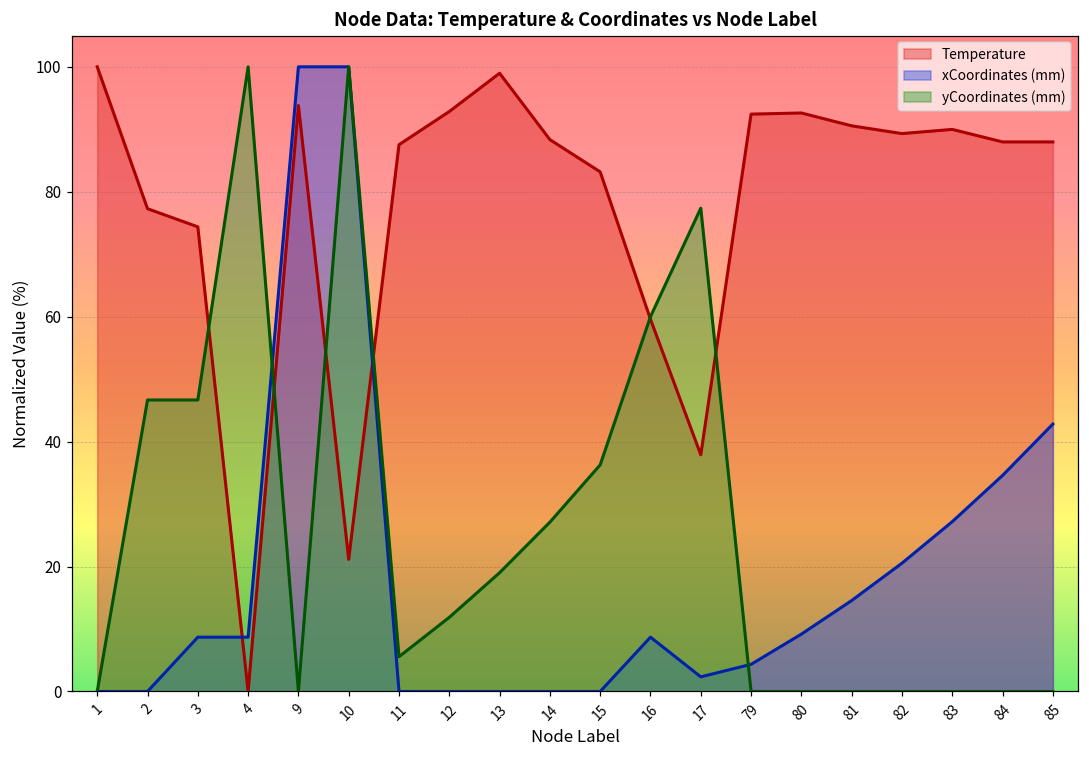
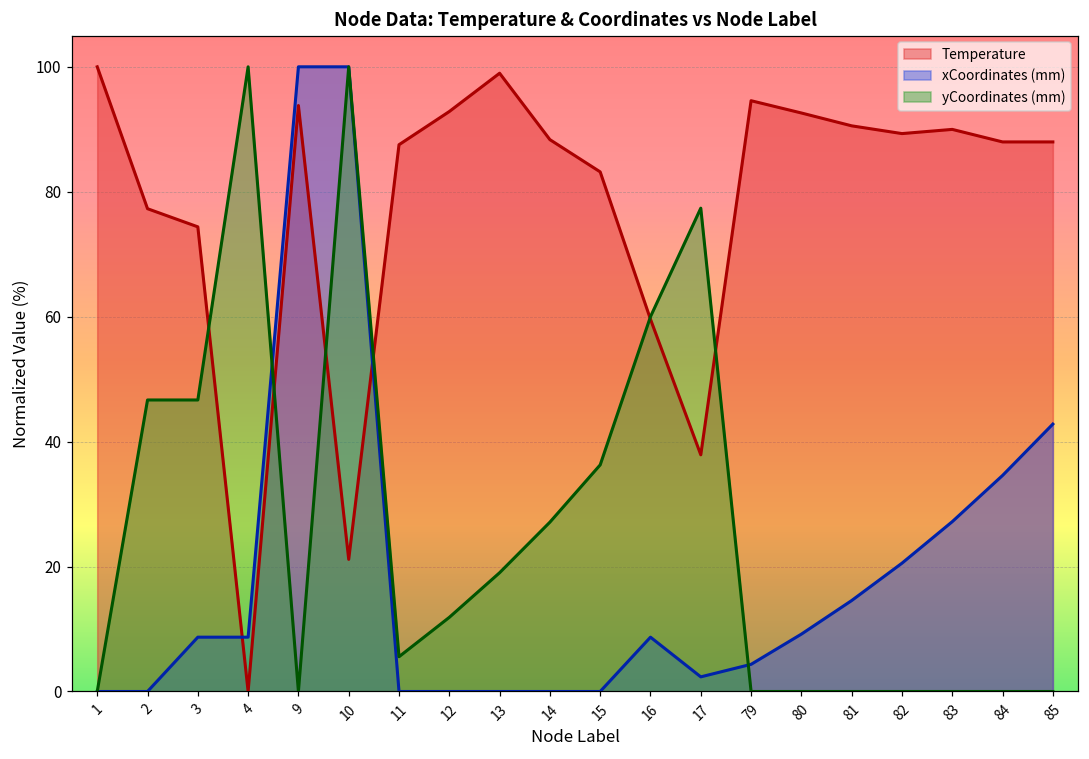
  {
    "Temperature": {
      "1": 100,
      "2": 77,
      "3": 74,
      "4": 0,
      "9": 94,
      "10": 21,
      "11": 88,
      "12": 93,
      "13": 99,
      "14": 88,
      "15": 83,
      "17": 38,
-     "79": 92,
+     "79": 95,
      "80": 93,
      "81": 91,
      "82": 89,
      "83": 90,
      "84": 88,
      "85": 88
    },
    "xCoordinates (mm)": {
      "2": 0,
      "3": 9,
      "4": 9,
      "9": 100,
      "11": 0,
      "12": 0,
      "13": 0,
      "14": 0,
      "15": 0,
      "16": 9,
      "17": 2,
      "79": 4,
      "80": 9,
      "81": 15,
      "82": 21,
      "83": 27,
      "84": 35,
      "85": 43
    },
    "yCoordinates (mm)": {
      "2": 47,
      "3": 47,
      "4": 100,
      "9": 0,
      "11": 6,
      "12": 12,
      "13": 19,
      "14": 27,
      "15": 36,
      "17": 77,
      "79": 0,
      "80": 0,
      "81": 0,
      "82": 0,
      "83": 0,
      "84": 0,
      "85": 0
    }
  }
